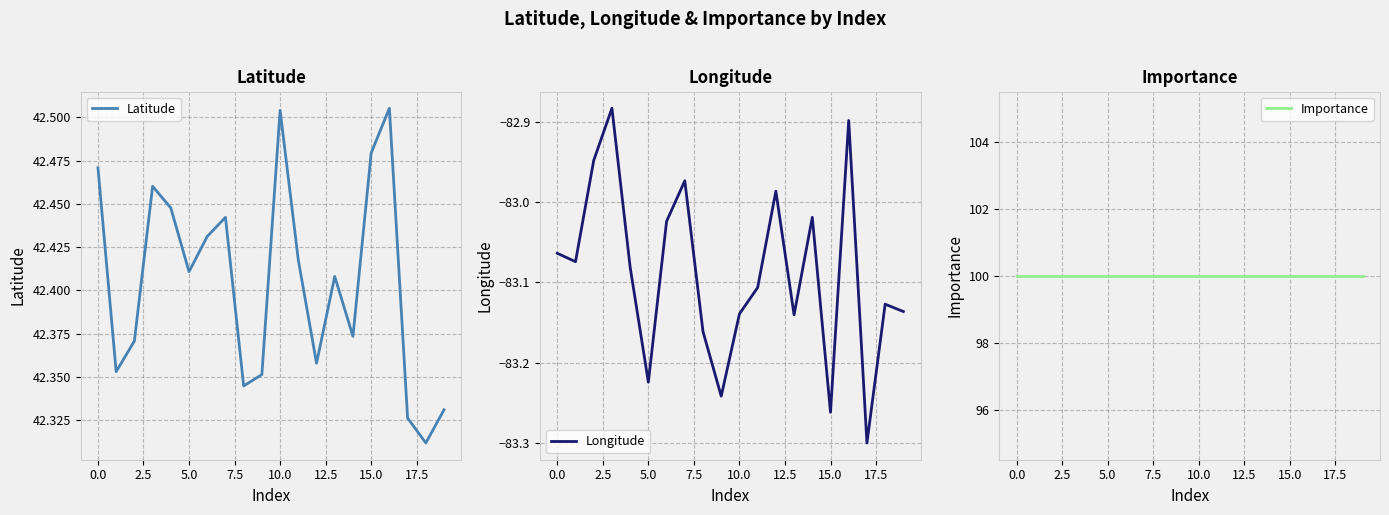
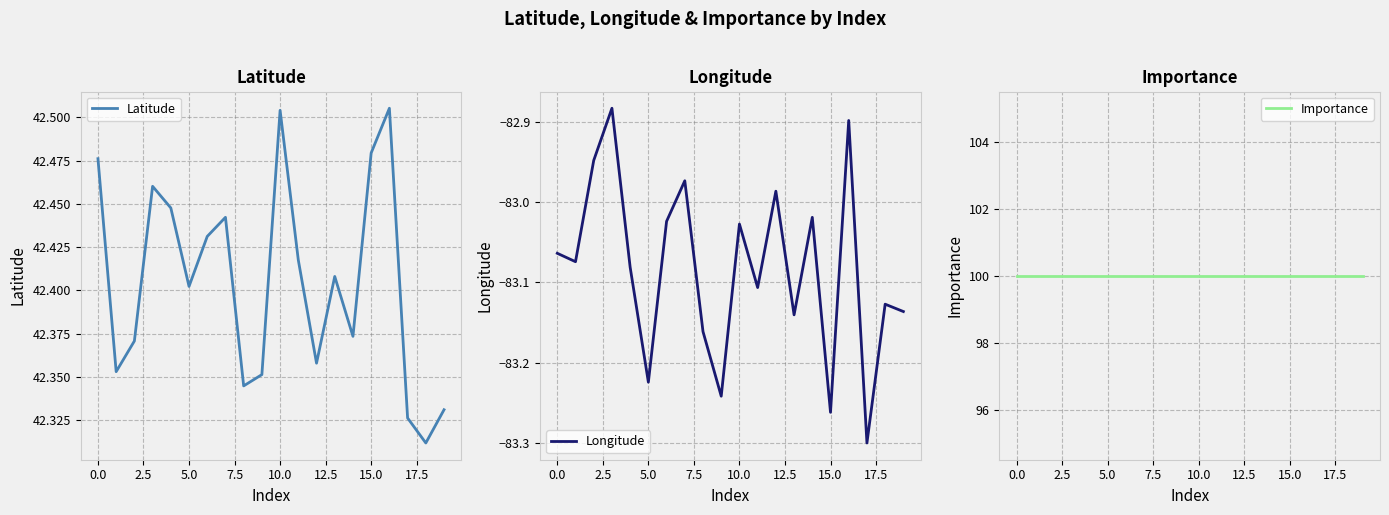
  {
    "Latitude": {
-     "0.0": 42.471,
-     "5.0": 42.411,
+     "0.0": 42.476,
+     "5.0": 42.402,
      "10.0": 42.504,
      "15.0": 42.479
    },
    "Longitude": {
      "0.0": -83.06,
      "5.0": -83.22,
-     "10.0": -83.14,
+     "10.0": -83.03,
      "15.0": -83.26
    },
    "Importance": {
      "0.0": 100.0,
      "5.0": 100.0,
      "10.0": 100.0,
      "15.0": 100.0
    }
  }
